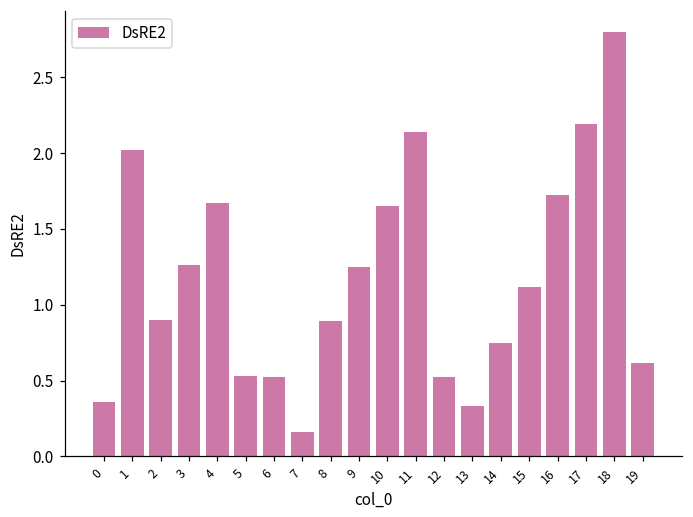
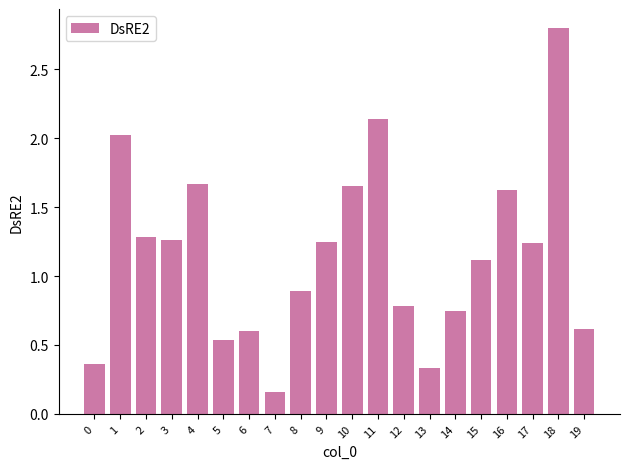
  {
    "0": 0.36,
    "1": 2.02,
-   "2": 0.90,
+   "2": 1.29,
    "3": 1.26,
    "4": 1.67,
    "5": 0.53,
-   "6": 0.52,
+   "6": 0.60,
    "7": 0.16,
    "8": 0.89,
    "9": 1.25,
    "10": 1.65,
    "11": 2.14,
-   "12": 0.52,
+   "12": 0.78,
    "13": 0.34,
    "14": 0.75,
    "15": 1.12,
-   "16": 1.72,
-   "17": 2.19,
+   "16": 1.62,
+   "17": 1.24,
    "18": 2.80,
    "19": 0.62
  }
